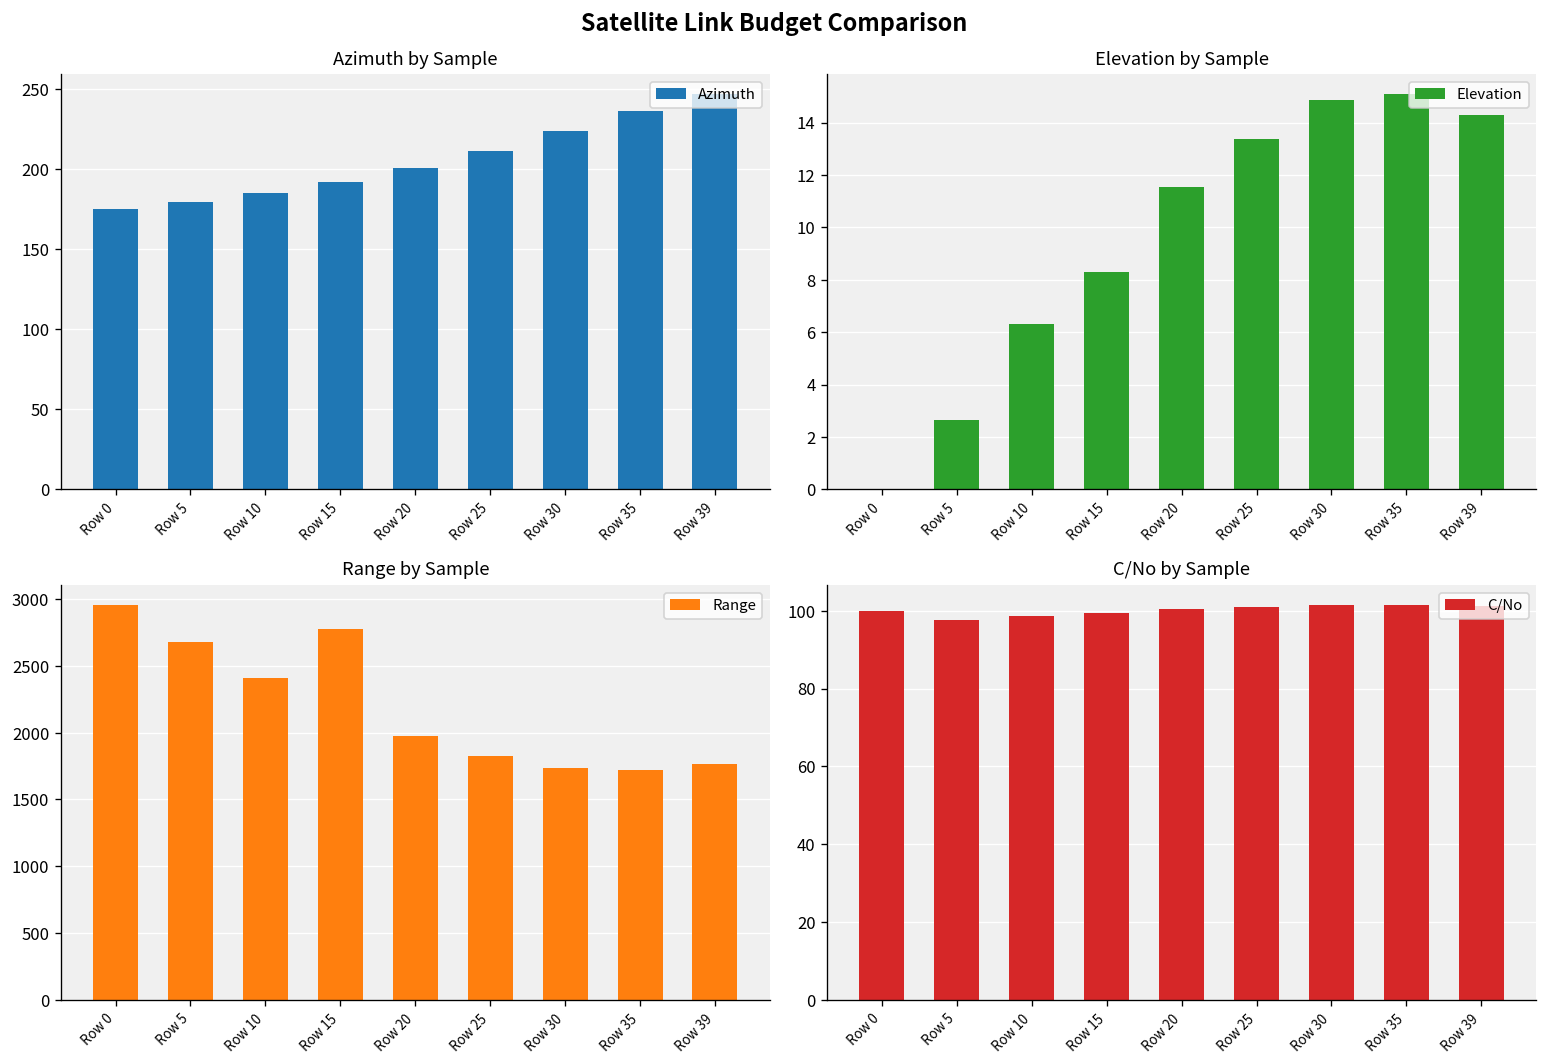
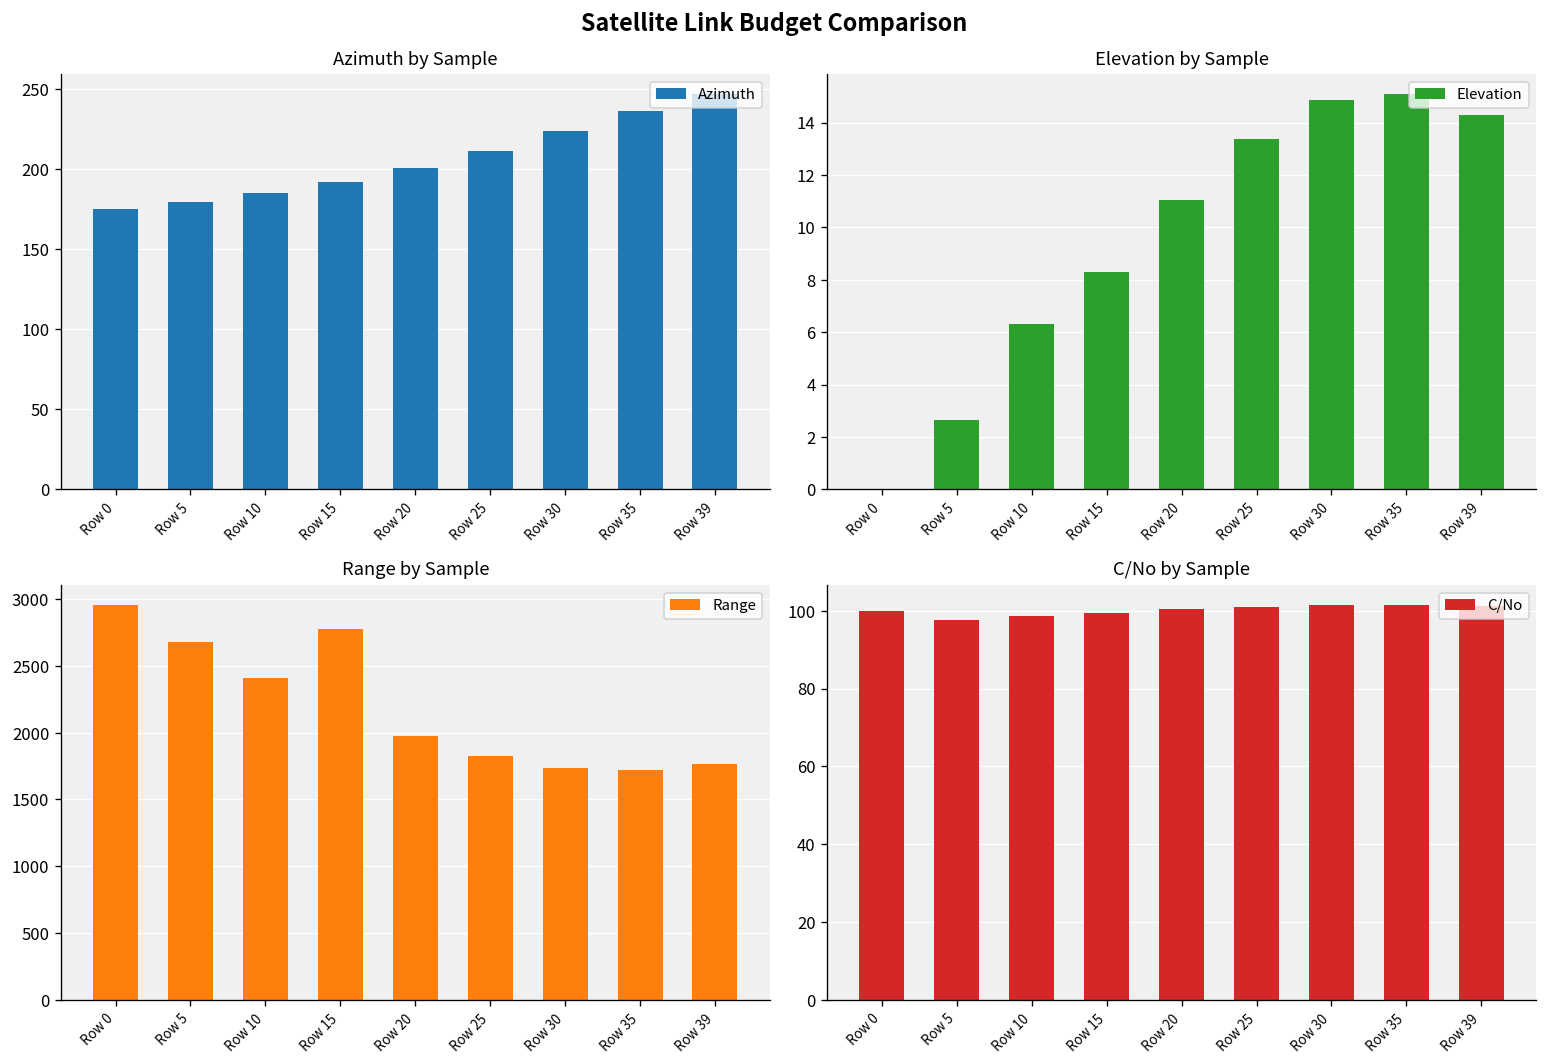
  {
    "Azimuth by Sample": {
      "Row 0": 175,
      "Row 5": 180,
      "Row 10": 185,
      "Row 15": 192,
      "Row 20": 201,
      "Row 25": 211,
      "Row 30": 224,
      "Row 35": 237
    },
    "Elevation by Sample": {
      "Row 5": 2.7,
      "Row 10": 6.3,
      "Row 15": 8.3,
-     "Row 20": 11.5,
+     "Row 20": 11.0,
      "Row 25": 13.4,
      "Row 30": 14.9,
      "Row 35": 15.1,
      "Row 39": 14.3
    },
    "Range by Sample": {
      "Row 0": 2960,
      "Row 5": 2680,
      "Row 10": 2410,
      "Row 15": 2780,
      "Row 20": 1970,
      "Row 25": 1820,
      "Row 30": 1730,
      "Row 35": 1720,
      "Row 39": 1760
    },
    "C/No by Sample": {
      "Row 0": 100,
      "Row 5": 98,
      "Row 10": 99,
      "Row 15": 99,
      "Row 20": 100,
      "Row 25": 101,
      "Row 30": 101,
      "Row 35": 102
    }
  }
